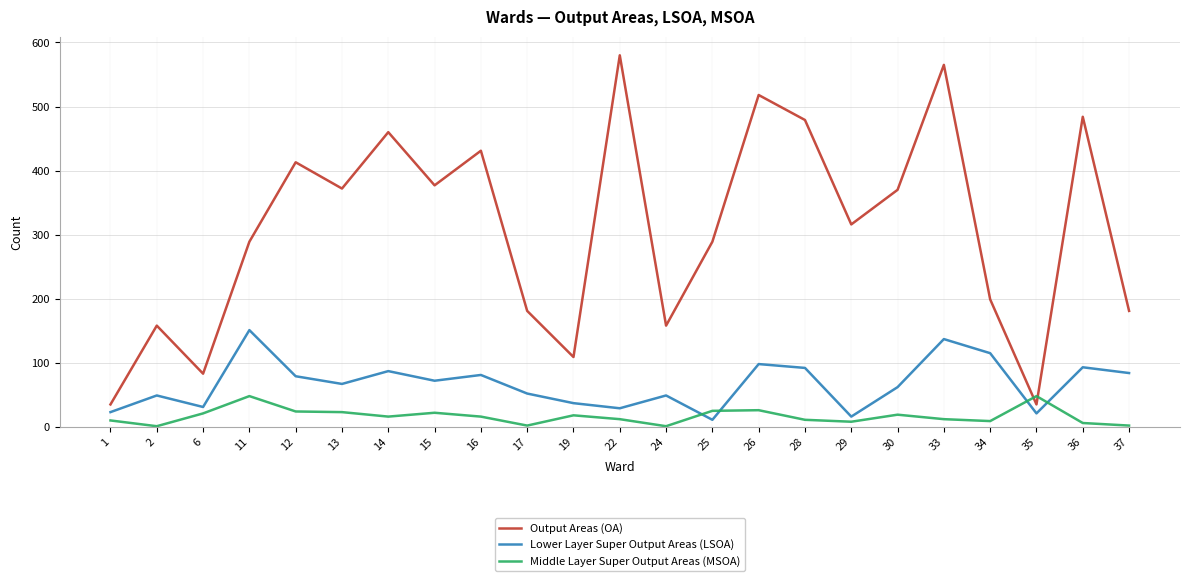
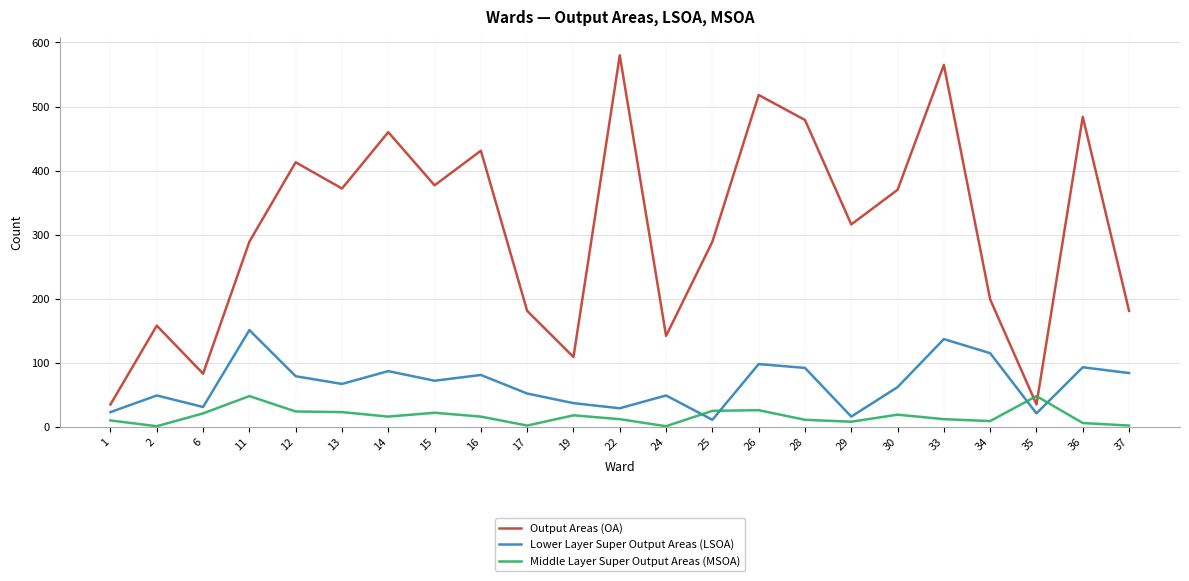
  {
    "Output Areas (OA)": {
      "1": 40,
      "2": 160,
      "6": 80,
      "11": 290,
      "12": 410,
      "13": 370,
      "14": 460,
      "15": 380,
      "16": 430,
      "17": 180,
      "19": 110,
      "22": 580,
-     "24": 160,
+     "24": 140,
      "25": 290,
      "26": 520,
      "28": 480,
      "29": 320,
      "30": 370,
      "33": 570,
      "34": 200,
      "35": 40,
      "36": 480,
      "37": 180
    },
    "Lower Layer Super Output Areas (LSOA)": {
      "1": 20,
      "2": 50,
      "6": 30,
      "11": 150,
      "12": 80,
      "13": 70,
      "14": 90,
      "15": 70,
      "16": 80,
      "17": 50,
      "19": 40,
      "22": 30,
      "24": 50,
      "25": 10,
      "26": 100,
      "28": 90,
      "29": 20,
      "30": 60,
      "33": 140,
      "34": 120,
      "35": 20,
      "36": 90,
      "37": 80
    },
    "Middle Layer Super Output Areas (MSOA)": {
      "1": 10,
      "2": 0,
      "6": 20,
      "11": 50,
      "12": 20,
      "13": 20,
      "14": 20,
      "15": 20,
      "16": 20,
      "17": 0,
      "19": 20,
      "22": 10,
      "24": 0,
      "25": 30,
      "26": 30,
      "28": 10,
      "29": 10,
      "30": 20,
      "33": 10,
      "34": 10,
      "35": 50,
      "36": 10,
      "37": 0
    }
  }
